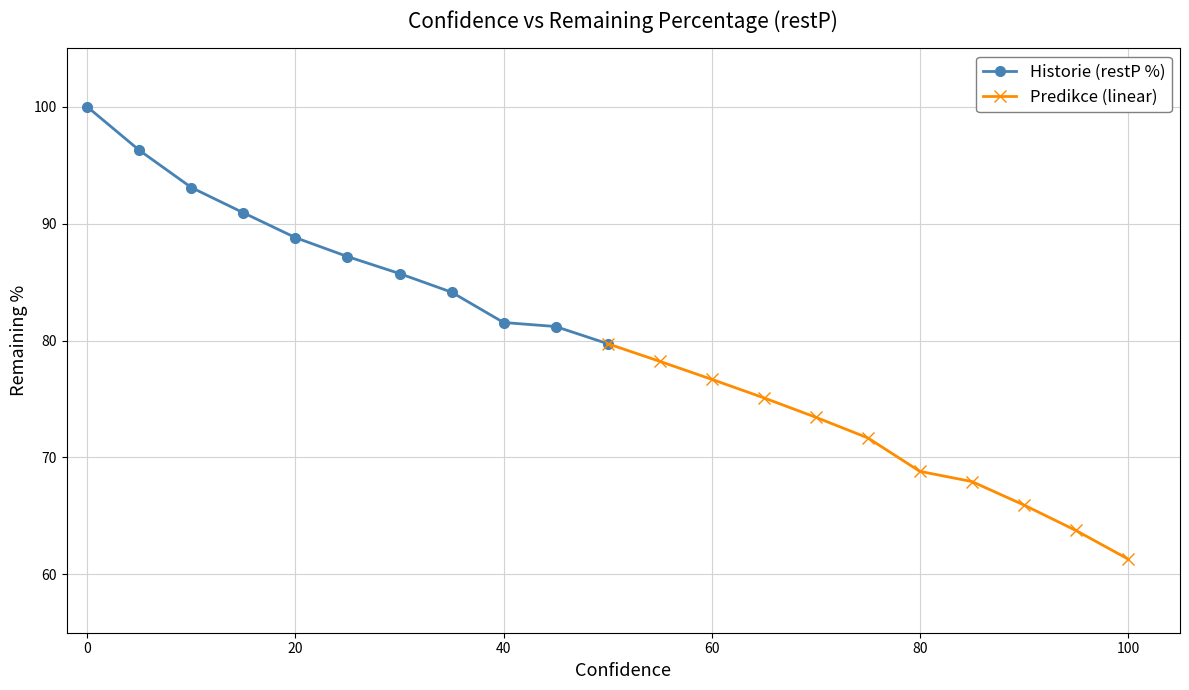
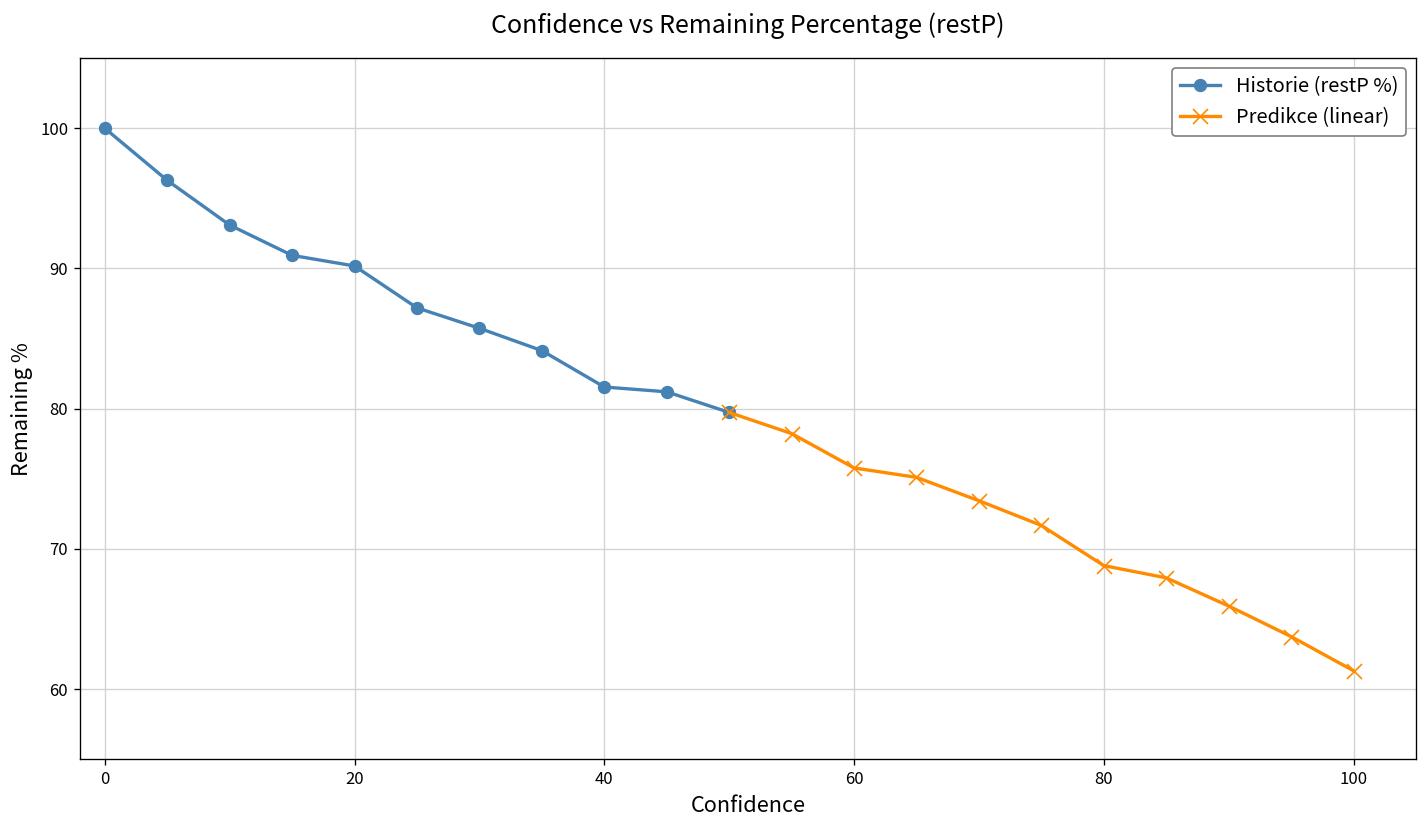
  {
    "Historie (restP %)": {
      "0": 100.0,
-     "20": 88.8,
+     "20": 90.2,
      "40": 81.5
    },
    "Predikce (linear)": {
-     "60": 76.7,
+     "60": 75.8,
      "80": 68.8,
      "100": 61.3
    }
  }
